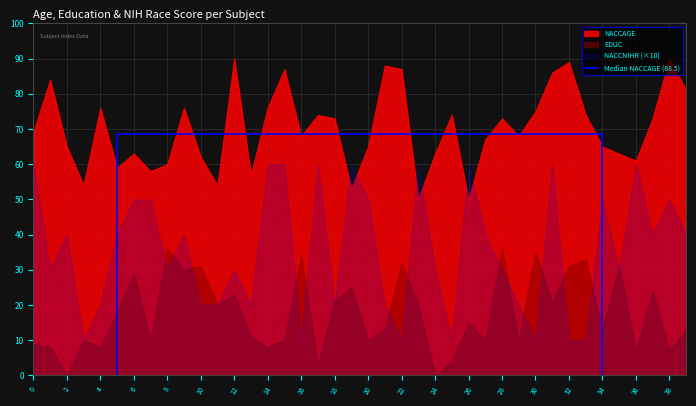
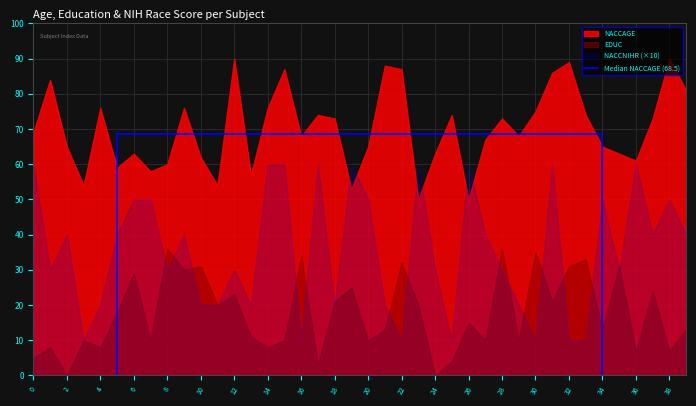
  {
    "NACCAGE": {
      "0": 69,
      "2": 65,
      "4": 76,
      "6": 63,
      "8": 60,
      "10": 62,
      "12": 90,
      "14": 76,
      "16": 68,
      "18": 73,
      "20": 65,
      "22": 87,
      "24": 63,
      "26": 50,
      "28": 73,
      "30": 75,
      "32": 89,
      "34": 65,
      "36": 61
    },
    "EDUC": {
-     "0": 9,
+     "0": 5,
      "2": 0,
      "4": 8,
      "6": 29,
      "8": 36,
      "10": 31,
      "12": 23,
      "14": 8,
      "16": 34,
      "18": 21,
      "20": 10,
      "22": 32,
      "24": 0,
      "26": 15,
      "28": 36,
      "30": 35,
      "32": 31,
      "34": 13,
      "36": 7,
      "38": 7
    }
  }
